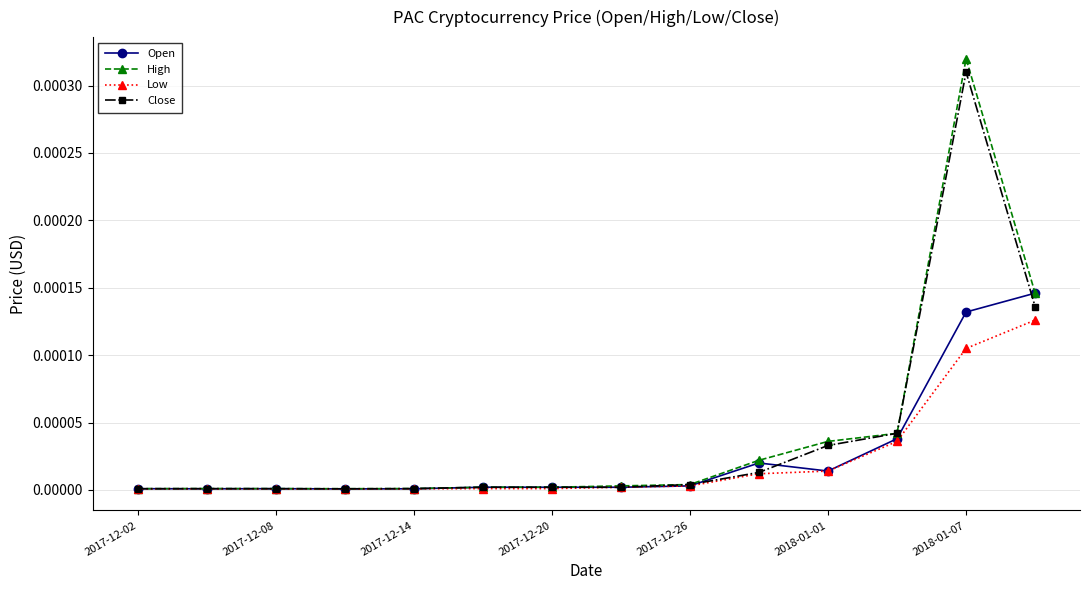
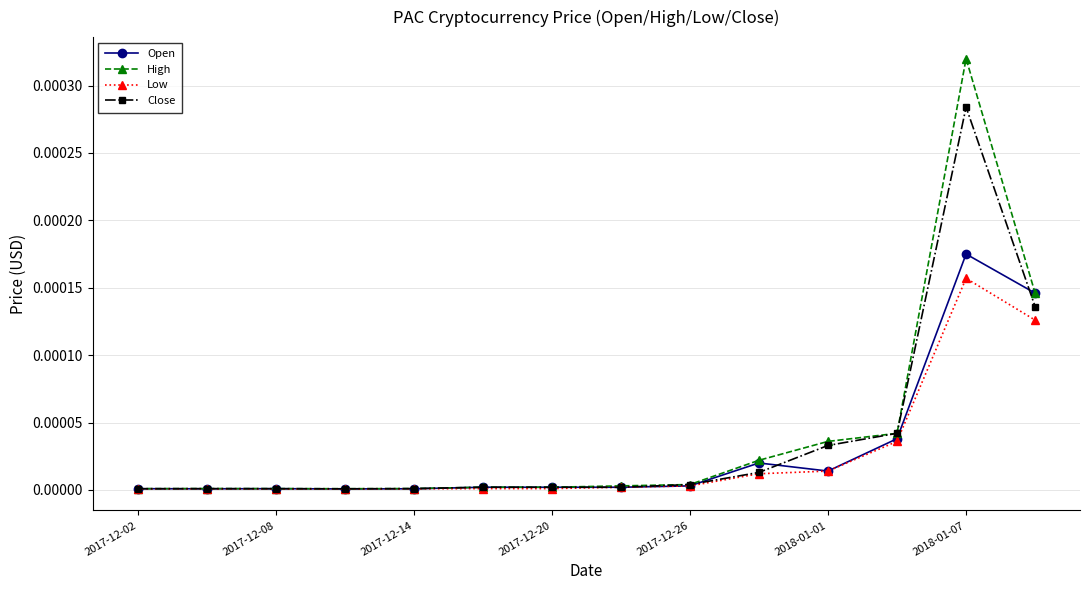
  {
    "Open": {
-     "2018-01-07": 0.000132
+     "2018-01-07": 0.000175
    },
    "High": {
      "2018-01-01": 0.000036,
      "2018-01-07": 0.000320
    },
    "Low": {
-     "2018-01-07": 0.000105
+     "2018-01-07": 0.000157
    },
    "Close": {
      "2018-01-01": 0.000033,
-     "2018-01-07": 0.000310
+     "2018-01-07": 0.000284
    }
  }
